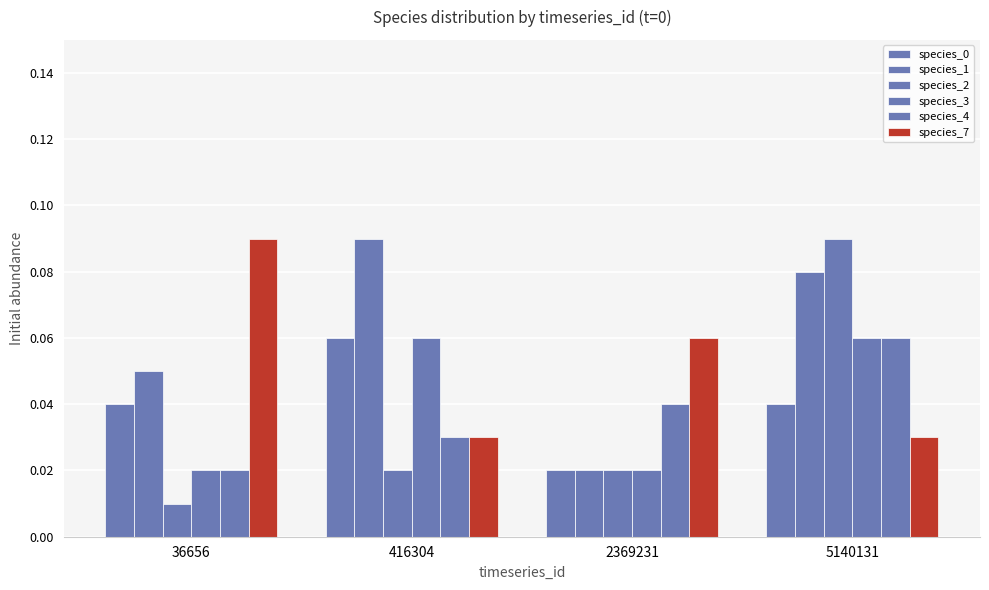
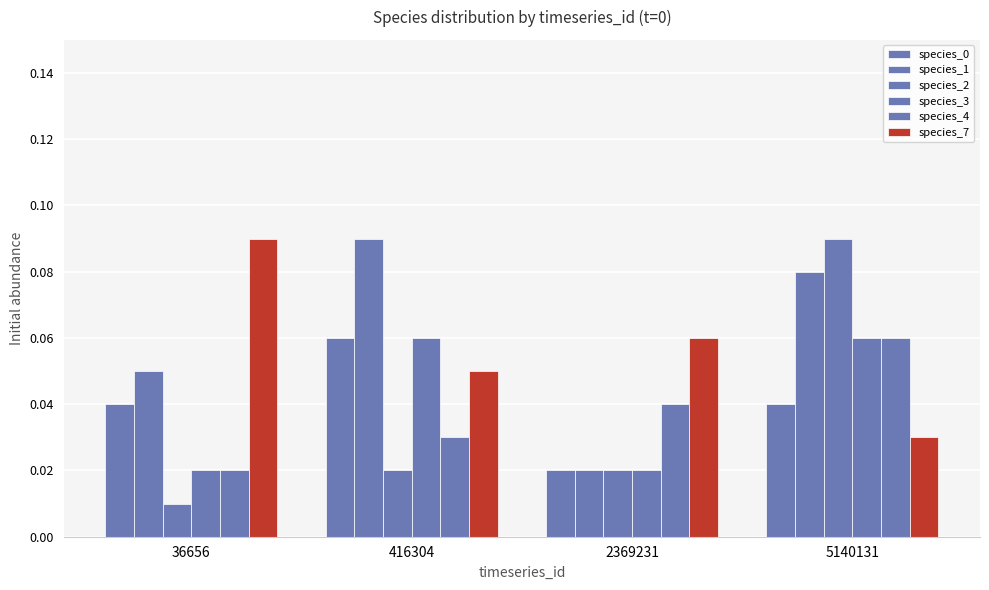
  {
    "species_7": {
      "36656": 0.09,
-     "416304": 0.03,
+     "416304": 0.05,
      "2369231": 0.06,
      "5140131": 0.03
    }
  }
